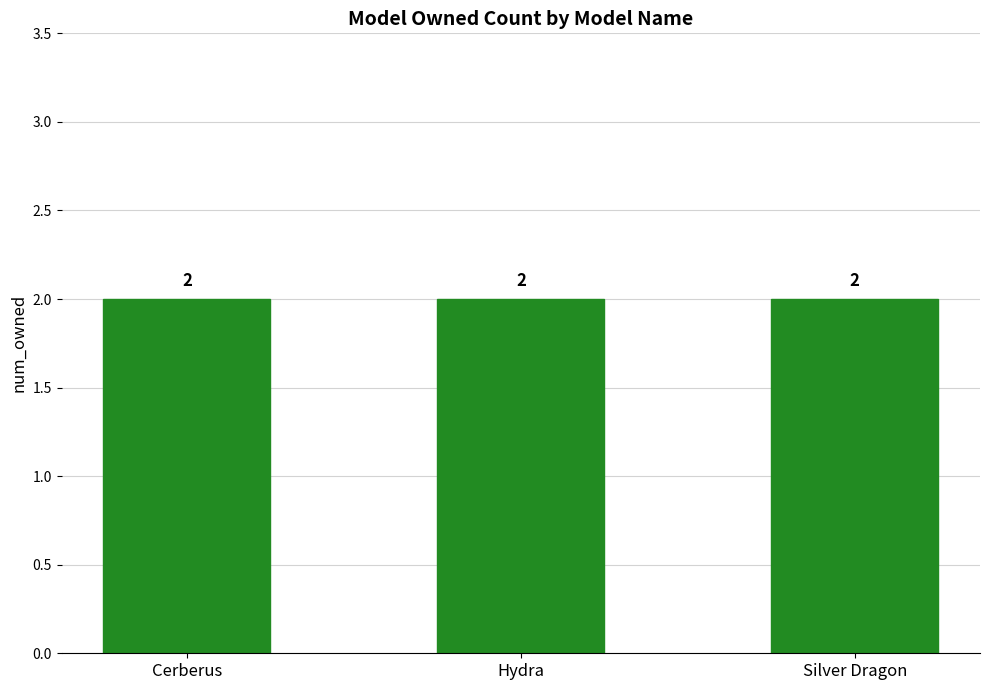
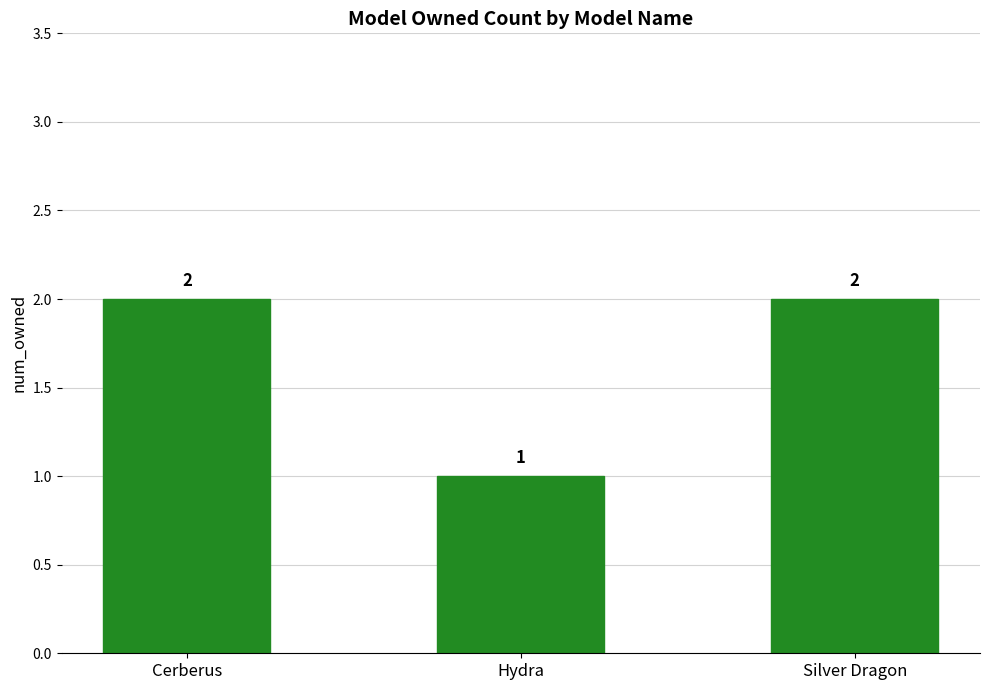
  {
    "Cerberus": 2,
-   "Hydra": 2,
+   "Hydra": 1,
    "Silver Dragon": 2
  }
